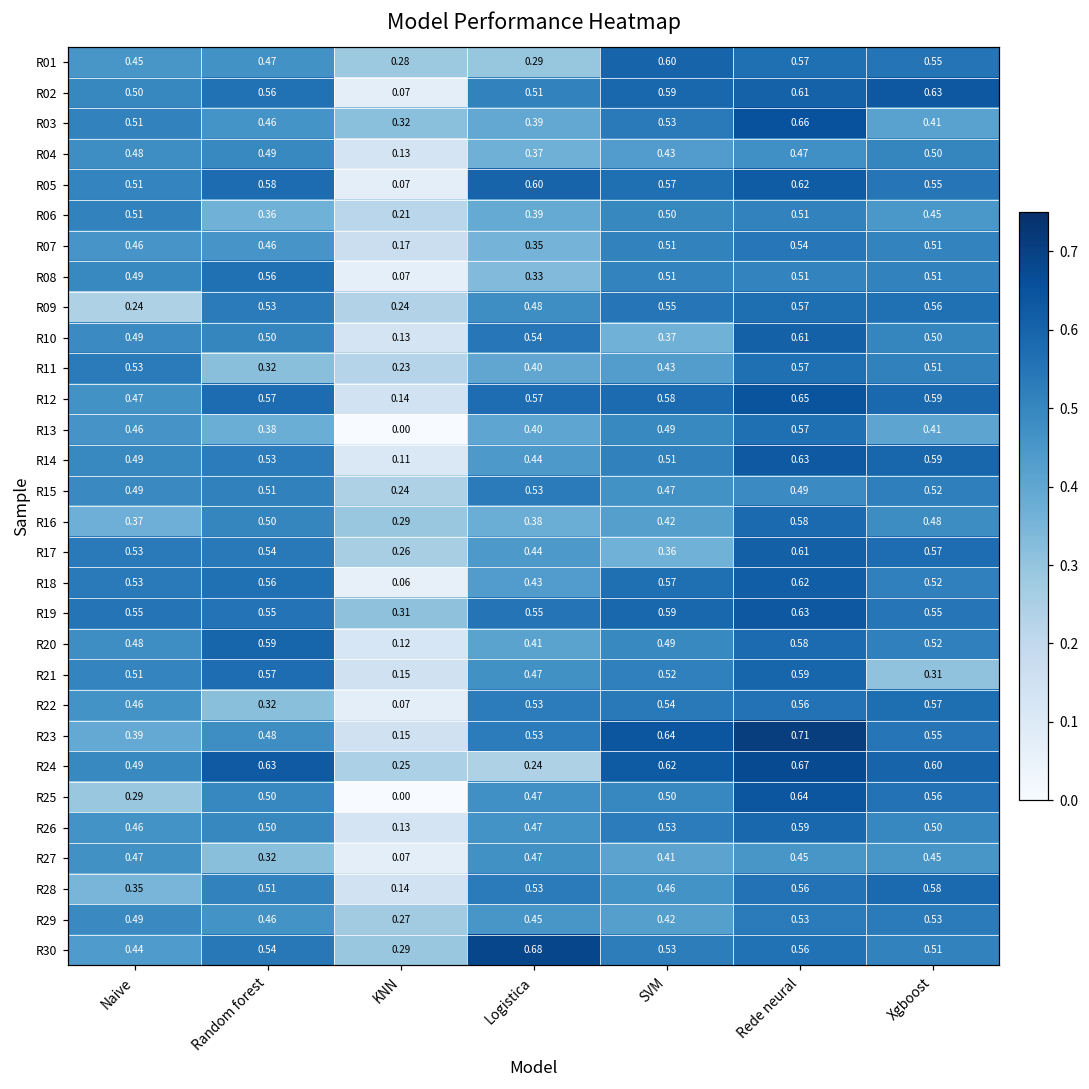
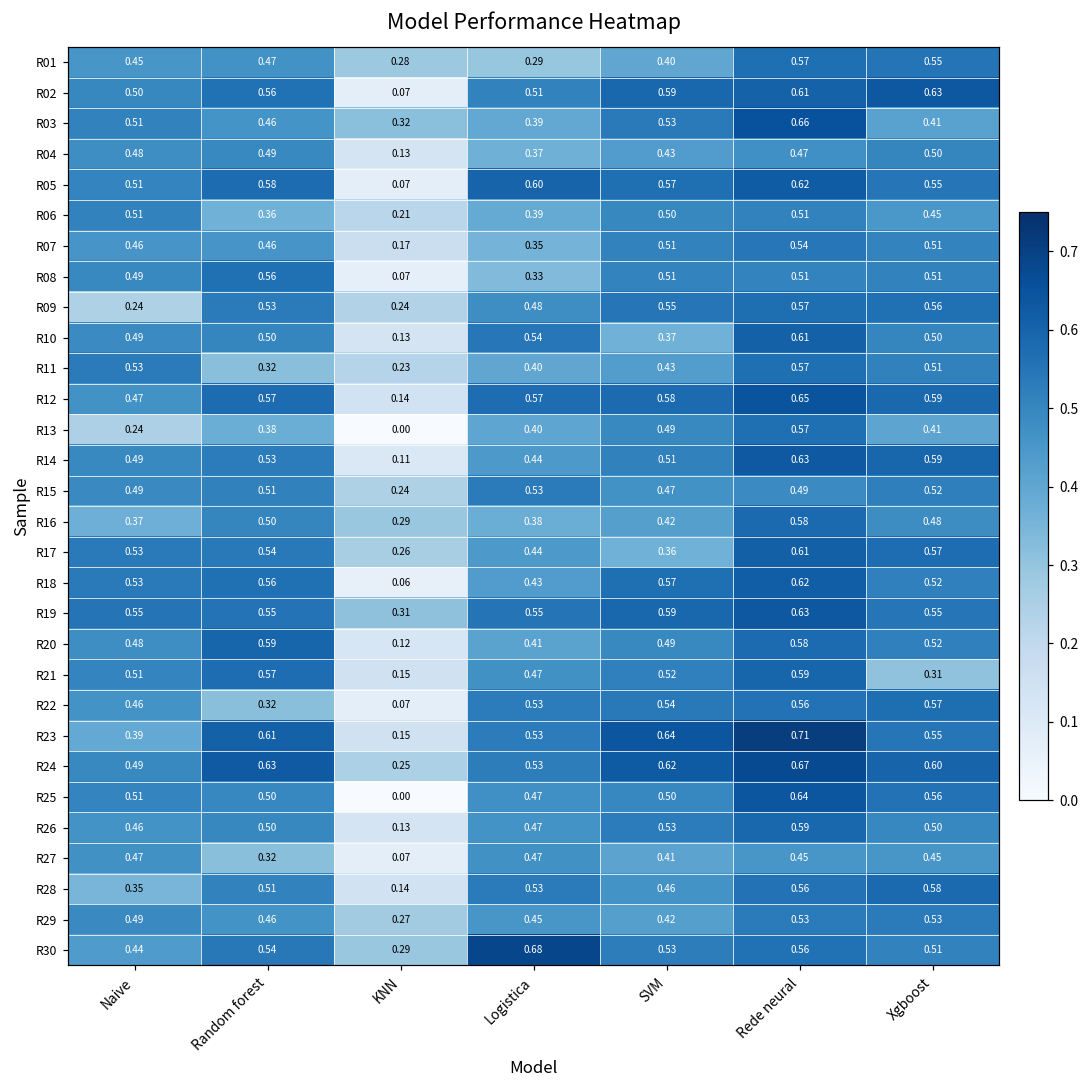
  {
    "R01": {
      "Naive": 0.45,
      "Random forest": 0.47,
      "KNN": 0.28,
      "Logistica": 0.29,
-     "SVM": 0.60,
+     "SVM": 0.40,
      "Rede neural": 0.57,
      "Xgboost": 0.55
    },
    "R13": {
-     "Naive": 0.46,
+     "Naive": 0.24,
      "Random forest": 0.38,
      "KNN": 0.00,
      "Logistica": 0.40,
      "SVM": 0.49,
      "Rede neural": 0.57,
      "Xgboost": 0.41
    },
    "R23": {
      "Naive": 0.39,
-     "Random forest": 0.48,
+     "Random forest": 0.61,
      "KNN": 0.15,
      "Logistica": 0.53,
      "SVM": 0.64,
      "Rede neural": 0.71,
      "Xgboost": 0.55
    },
    "R24": {
      "Naive": 0.49,
      "Random forest": 0.63,
      "KNN": 0.25,
-     "Logistica": 0.24,
+     "Logistica": 0.53,
      "SVM": 0.62,
      "Rede neural": 0.67,
      "Xgboost": 0.60
    },
    "R25": {
-     "Naive": 0.29,
+     "Naive": 0.51,
      "Random forest": 0.50,
      "KNN": 0.00,
      "Logistica": 0.47,
      "SVM": 0.50,
      "Rede neural": 0.64,
      "Xgboost": 0.56
    }
  }
